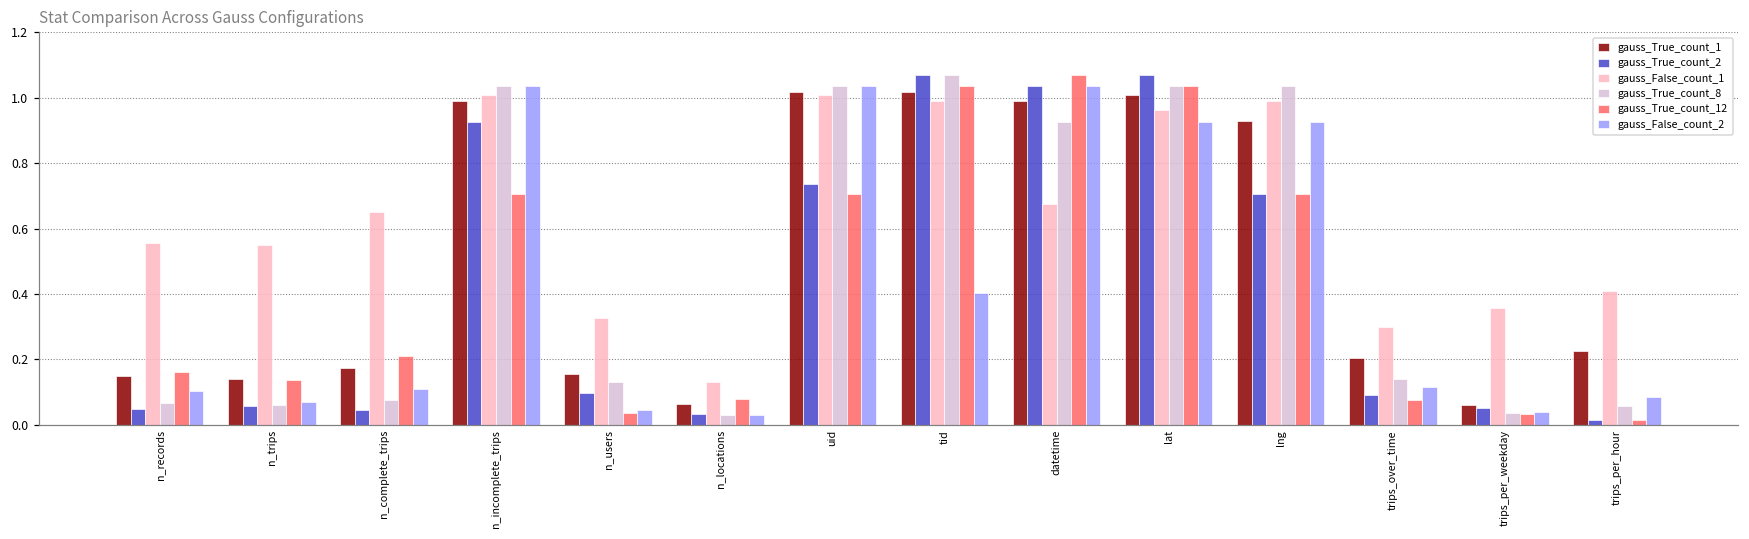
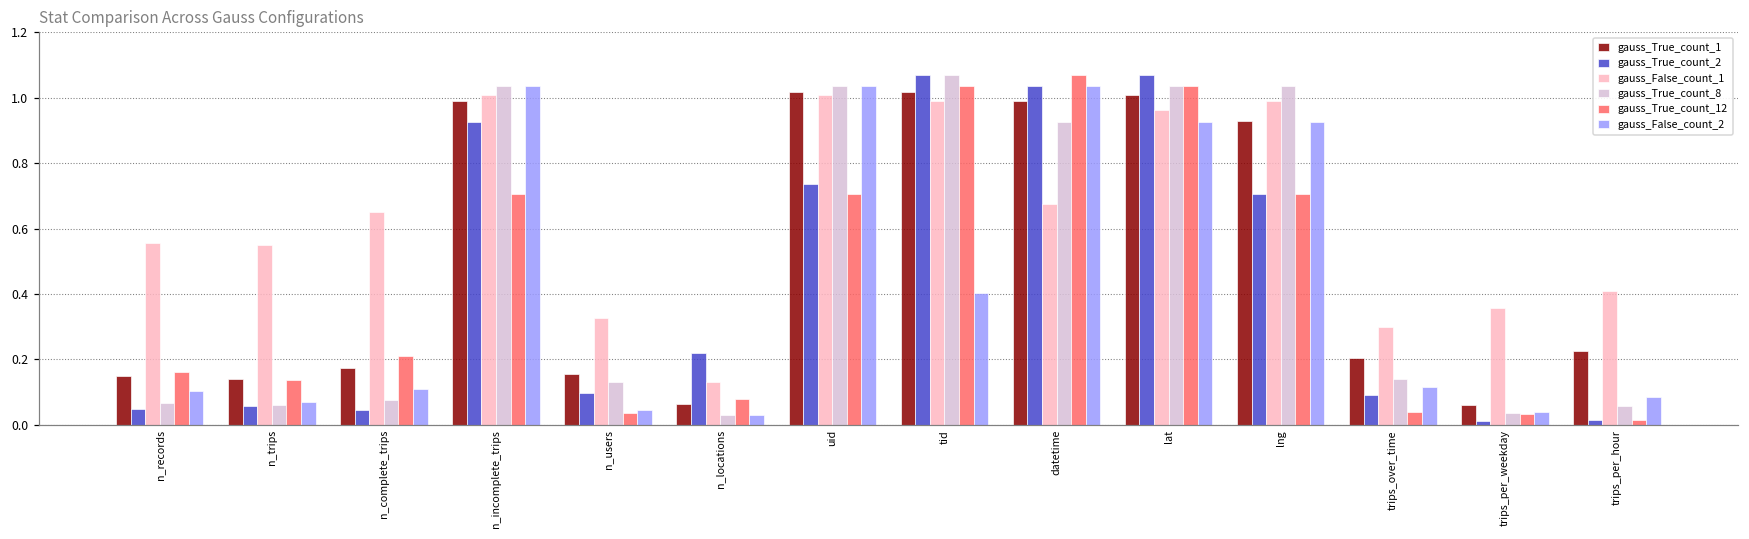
  {
    "gauss_True_count_1": {
      "n_records": 0.15,
      "n_trips": 0.14,
      "n_complete_trips": 0.17,
      "n_incomplete_trips": 0.99,
      "n_users": 0.16,
      "n_locations": 0.06,
      "uid": 1.02,
      "tid": 1.02,
      "datetime": 0.99,
      "lat": 1.01,
      "lng": 0.93,
      "trips_over_time": 0.21,
      "trips_per_weekday": 0.06,
      "trips_per_hour": 0.23
    },
    "gauss_True_count_2": {
      "n_records": 0.05,
      "n_trips": 0.06,
      "n_complete_trips": 0.05,
      "n_incomplete_trips": 0.93,
      "n_users": 0.10,
-     "n_locations": 0.03,
+     "n_locations": 0.22,
      "uid": 0.74,
      "tid": 1.07,
      "datetime": 1.04,
      "lat": 1.07,
      "lng": 0.71,
      "trips_over_time": 0.09,
-     "trips_per_weekday": 0.05,
+     "trips_per_weekday": 0.01,
      "trips_per_hour": 0.01
    },
    "gauss_True_count_12": {
      "n_records": 0.16,
      "n_trips": 0.14,
      "n_complete_trips": 0.21,
      "n_incomplete_trips": 0.71,
      "n_users": 0.04,
      "n_locations": 0.08,
      "uid": 0.71,
      "tid": 1.04,
      "datetime": 1.07,
      "lat": 1.04,
      "lng": 0.71,
-     "trips_over_time": 0.08,
+     "trips_over_time": 0.04,
      "trips_per_weekday": 0.03,
      "trips_per_hour": 0.02
    },
    "gauss_False_count_2": {
      "n_records": 0.10,
      "n_trips": 0.07,
      "n_complete_trips": 0.11,
      "n_incomplete_trips": 1.04,
      "n_users": 0.05,
      "n_locations": 0.03,
      "uid": 1.04,
      "tid": 0.40,
      "datetime": 1.04,
      "lat": 0.93,
      "lng": 0.93,
      "trips_over_time": 0.11,
      "trips_per_weekday": 0.04,
      "trips_per_hour": 0.09
    }
  }
